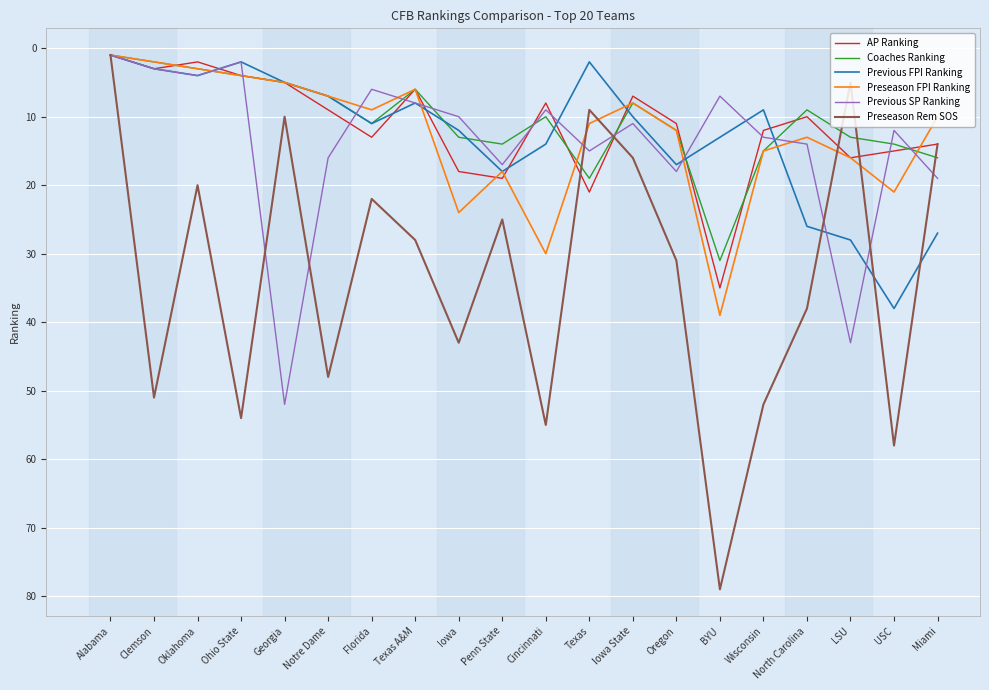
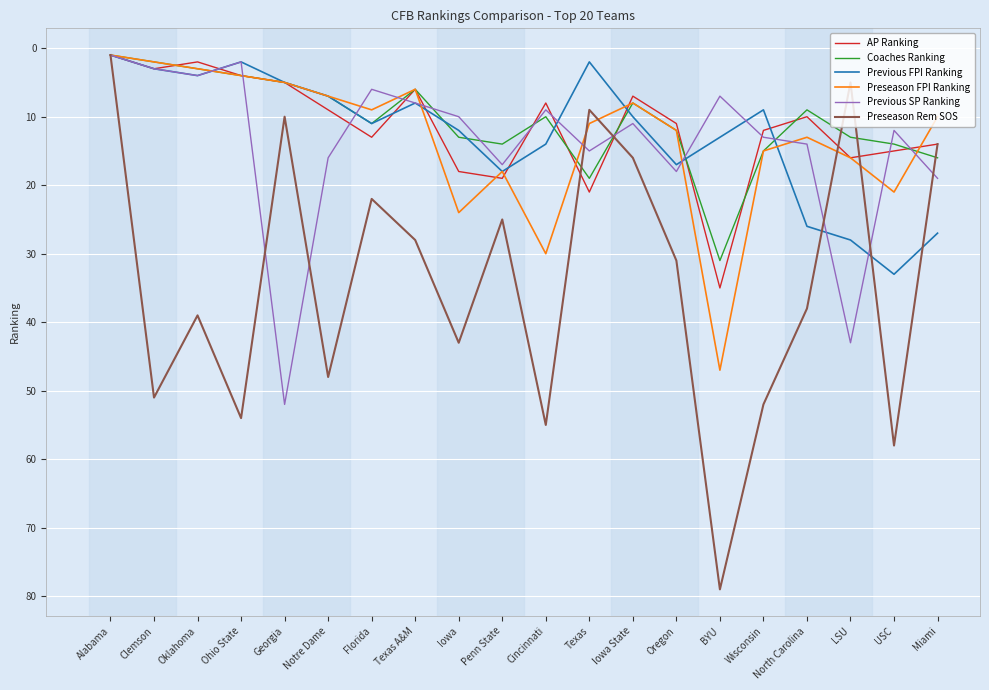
  {
    "AP Ranking": {
      "Oklahoma": 2,
      "Notre Dame": 9,
      "Florida": 13,
      "Iowa": 18,
      "Penn State": 19,
      "Cincinnati": 8,
      "Texas": 21,
      "Iowa State": 7,
      "Oregon": 11,
      "BYU": 35,
      "Wisconsin": 12,
      "North Carolina": 10,
      "USC": 15
    },
    "Coaches Ranking": {
      "Iowa": 13,
      "Penn State": 14,
      "Cincinnati": 10,
      "Texas": 19,
      "BYU": 31,
      "North Carolina": 9,
      "LSU": 13,
      "USC": 14,
      "Miami": 16
    },
    "Previous FPI Ranking": {
      "Iowa": 12,
      "Cincinnati": 14,
      "Texas": 2,
      "Iowa State": 10,
      "Oregon": 17,
      "BYU": 13,
      "Wisconsin": 9,
      "North Carolina": 26,
      "LSU": 28,
-     "USC": 38,
+     "USC": 33,
      "Miami": 27
    },
    "Preseason FPI Ranking": {
      "Florida": 9,
      "Iowa": 24,
      "Cincinnati": 30,
      "Texas": 11,
-     "BYU": 39,
+     "BYU": 47,
      "North Carolina": 13,
      "USC": 21
    },
    "Previous SP Ranking": {
      "Georgia": 52,
      "Notre Dame": 16,
      "Florida": 6,
      "Iowa": 10,
      "Penn State": 17,
      "Cincinnati": 9,
      "Texas": 15,
      "Iowa State": 11,
      "Oregon": 18,
      "BYU": 7,
      "Wisconsin": 13,
      "North Carolina": 14,
      "LSU": 43,
      "USC": 12,
      "Miami": 19
    },
    "Preseason Rem SOS": {
      "Clemson": 51,
-     "Oklahoma": 20,
+     "Oklahoma": 39,
      "Ohio State": 54,
      "Georgia": 10,
      "Notre Dame": 48,
      "Florida": 22,
      "Texas A&M": 28,
      "Iowa": 43,
      "Penn State": 25,
      "Cincinnati": 55,
      "Texas": 9,
      "Iowa State": 16,
      "Oregon": 31,
      "BYU": 79,
      "Wisconsin": 52,
      "North Carolina": 38,
      "USC": 58
    }
  }
